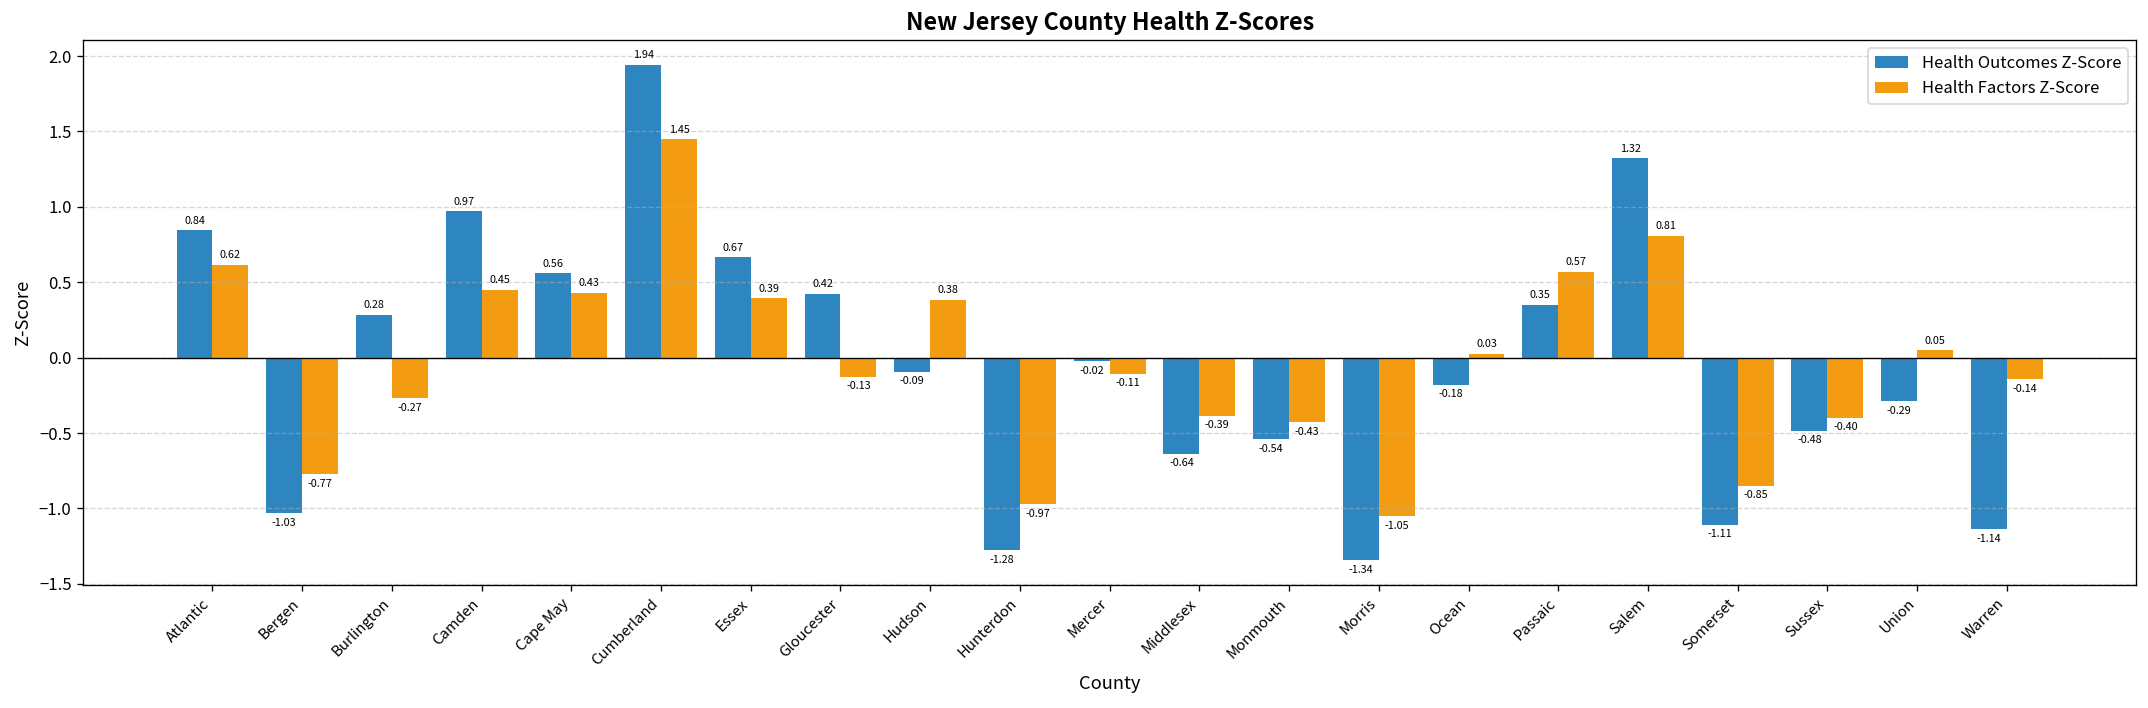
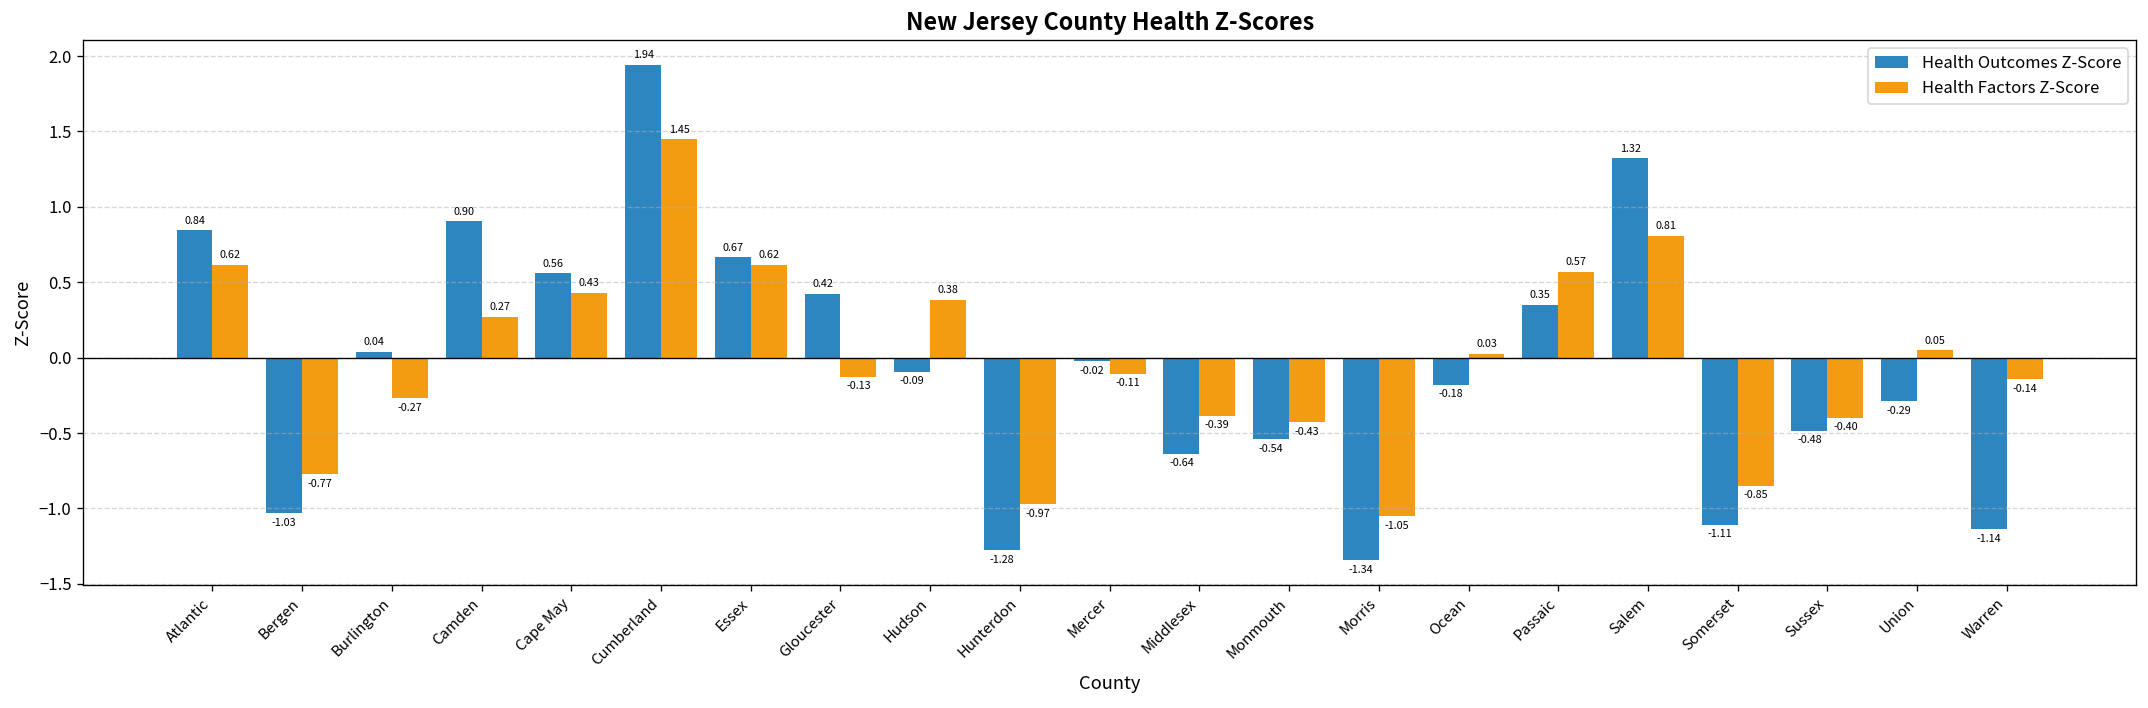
  {
    "Health Outcomes Z-Score": {
      "Atlantic": 0.84,
      "Bergen": -1.03,
-     "Burlington": 0.28,
-     "Camden": 0.97,
+     "Burlington": 0.04,
+     "Camden": 0.90,
      "Cape May": 0.56,
      "Cumberland": 1.94,
      "Essex": 0.67,
      "Gloucester": 0.42,
      "Hudson": -0.09,
      "Hunterdon": -1.28,
      "Mercer": -0.02,
      "Middlesex": -0.64,
      "Monmouth": -0.54,
      "Morris": -1.34,
      "Ocean": -0.18,
      "Passaic": 0.35,
      "Salem": 1.32,
      "Somerset": -1.11,
      "Sussex": -0.48,
      "Union": -0.29,
      "Warren": -1.14
    },
    "Health Factors Z-Score": {
      "Atlantic": 0.62,
      "Bergen": -0.77,
      "Burlington": -0.27,
-     "Camden": 0.45,
+     "Camden": 0.27,
      "Cape May": 0.43,
      "Cumberland": 1.45,
-     "Essex": 0.39,
+     "Essex": 0.62,
      "Gloucester": -0.13,
      "Hudson": 0.38,
      "Hunterdon": -0.97,
      "Mercer": -0.11,
      "Middlesex": -0.39,
      "Monmouth": -0.43,
      "Morris": -1.05,
      "Ocean": 0.03,
      "Passaic": 0.57,
      "Salem": 0.81,
      "Somerset": -0.85,
      "Sussex": -0.40,
      "Union": 0.05,
      "Warren": -0.14
    }
  }
